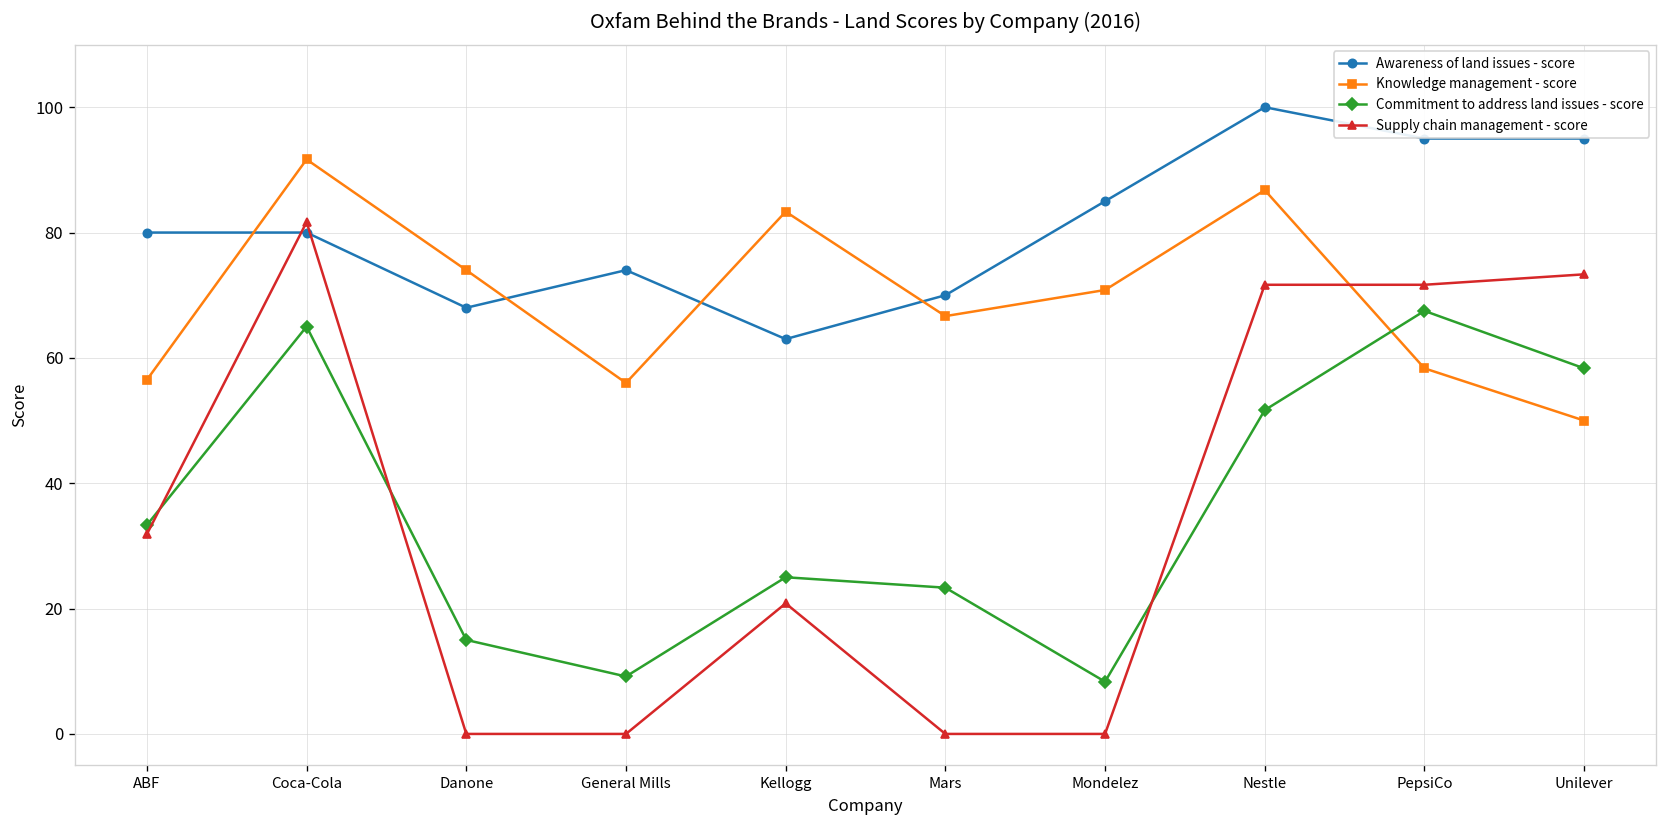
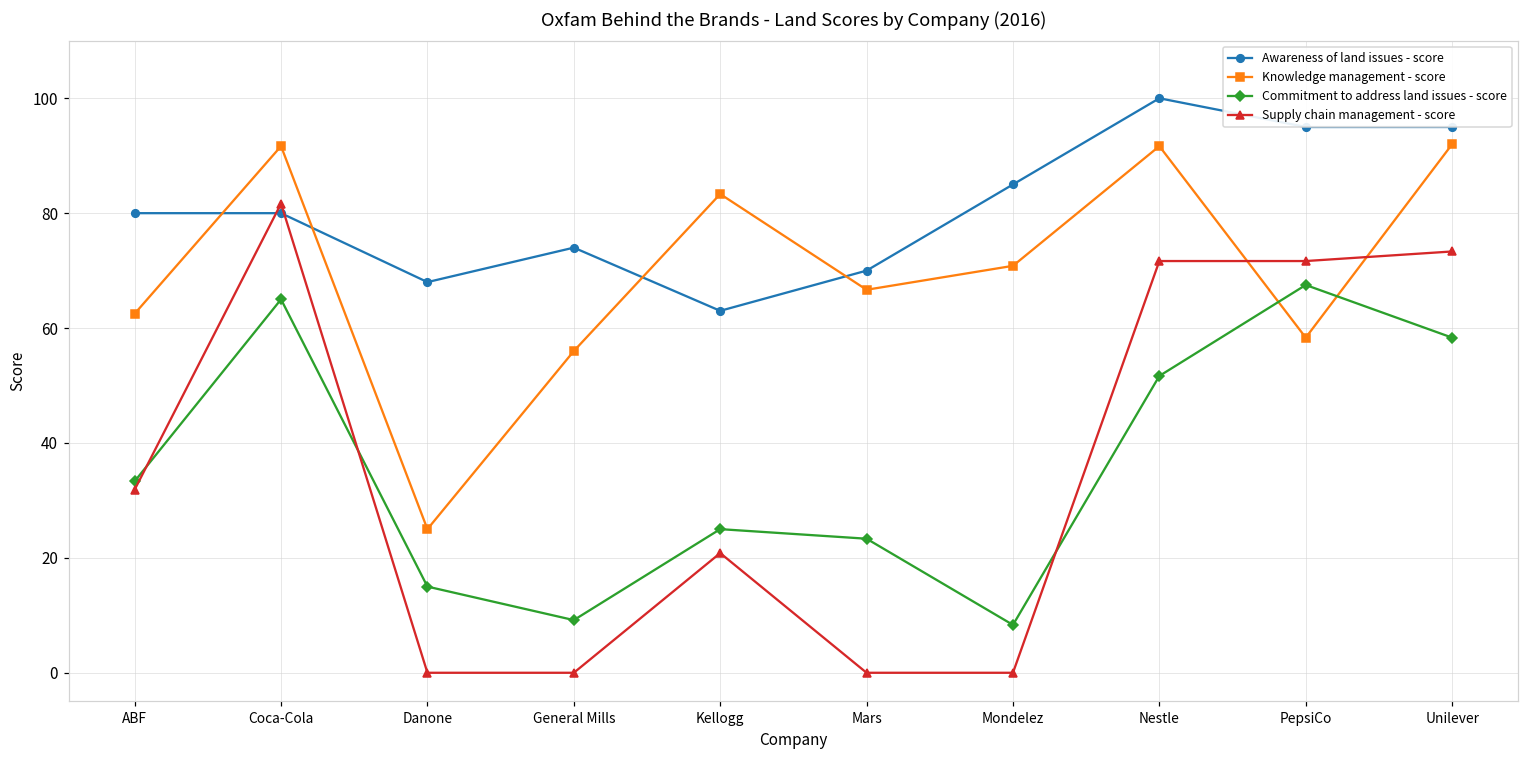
  {
    "Awareness of land issues - score": {
      "ABF": 80,
      "Coca-Cola": 80,
      "Danone": 68,
      "General Mills": 74,
      "Kellogg": 63,
      "Mars": 70,
      "Mondelez": 85,
      "Nestle": 100,
      "PepsiCo": 95,
      "Unilever": 95
    },
    "Knowledge management - score": {
-     "ABF": 57,
+     "ABF": 63,
      "Coca-Cola": 92,
-     "Danone": 74,
+     "Danone": 25,
      "General Mills": 56,
      "Kellogg": 83,
      "Mars": 67,
      "Mondelez": 71,
-     "Nestle": 87,
+     "Nestle": 92,
      "PepsiCo": 58,
-     "Unilever": 50
+     "Unilever": 92
    },
    "Commitment to address land issues - score": {
      "ABF": 33,
      "Coca-Cola": 65,
      "Danone": 15,
      "General Mills": 9,
      "Kellogg": 25,
      "Mars": 23,
      "Mondelez": 8,
      "Nestle": 52,
      "PepsiCo": 68,
      "Unilever": 58
    },
    "Supply chain management - score": {
      "ABF": 32,
      "Coca-Cola": 82,
      "Danone": 0,
      "General Mills": 0,
      "Kellogg": 21,
      "Mars": 0,
      "Mondelez": 0,
      "Nestle": 72,
      "PepsiCo": 72,
      "Unilever": 73
    }
  }
